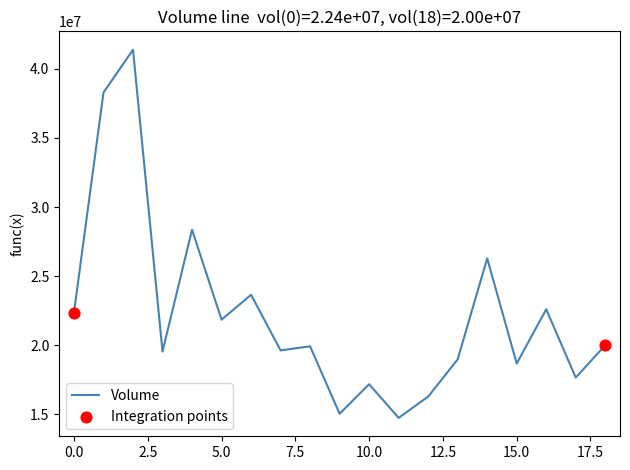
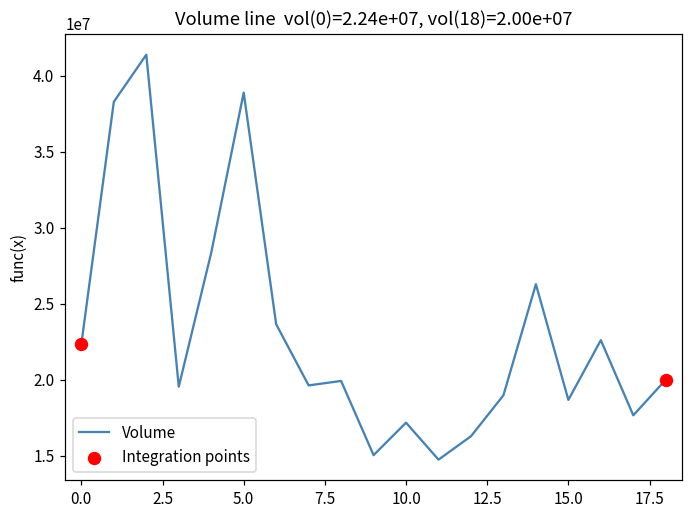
  {
    "Volume": {
-     "5.0": 21900000,
+     "5.0": 38900000,
      "10.0": 17200000,
      "15.0": 18700000
    }
  }
